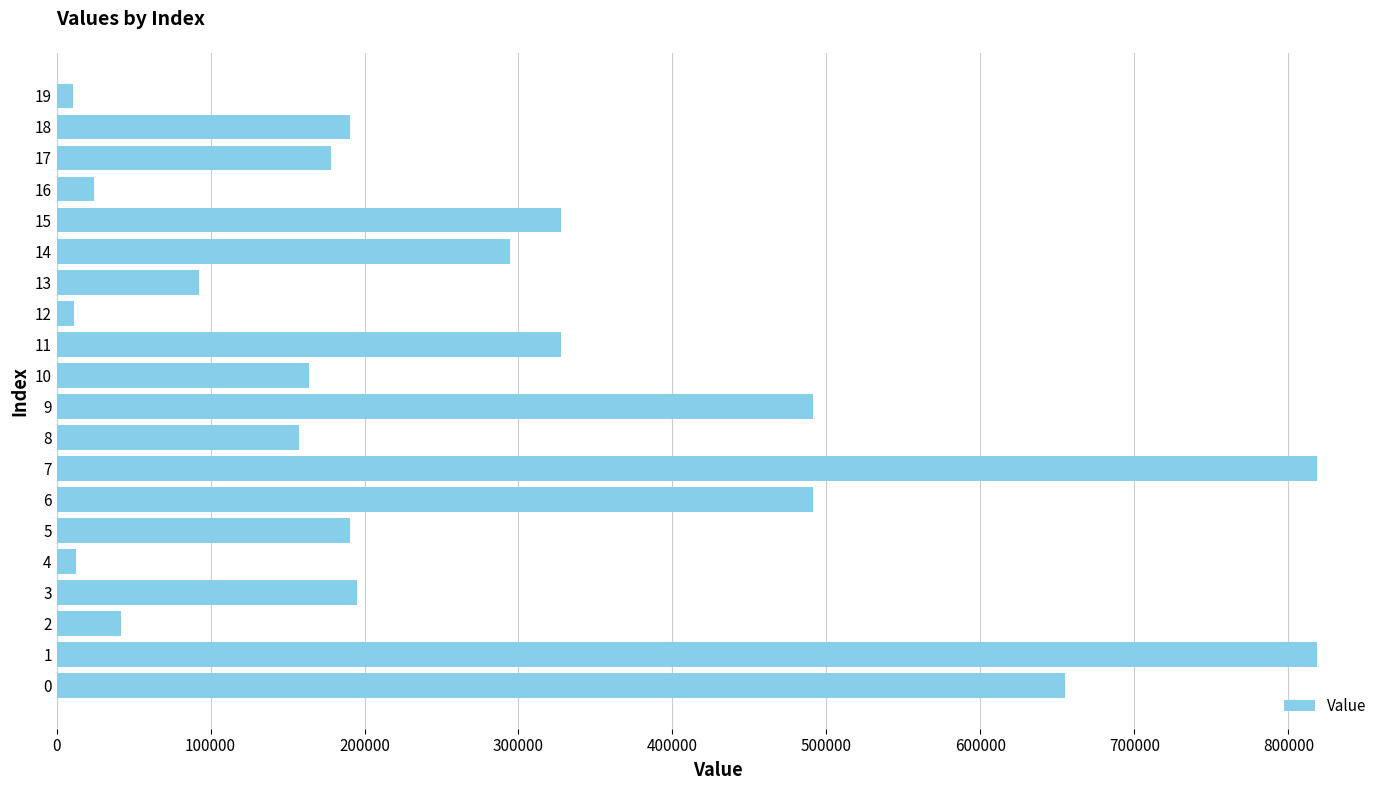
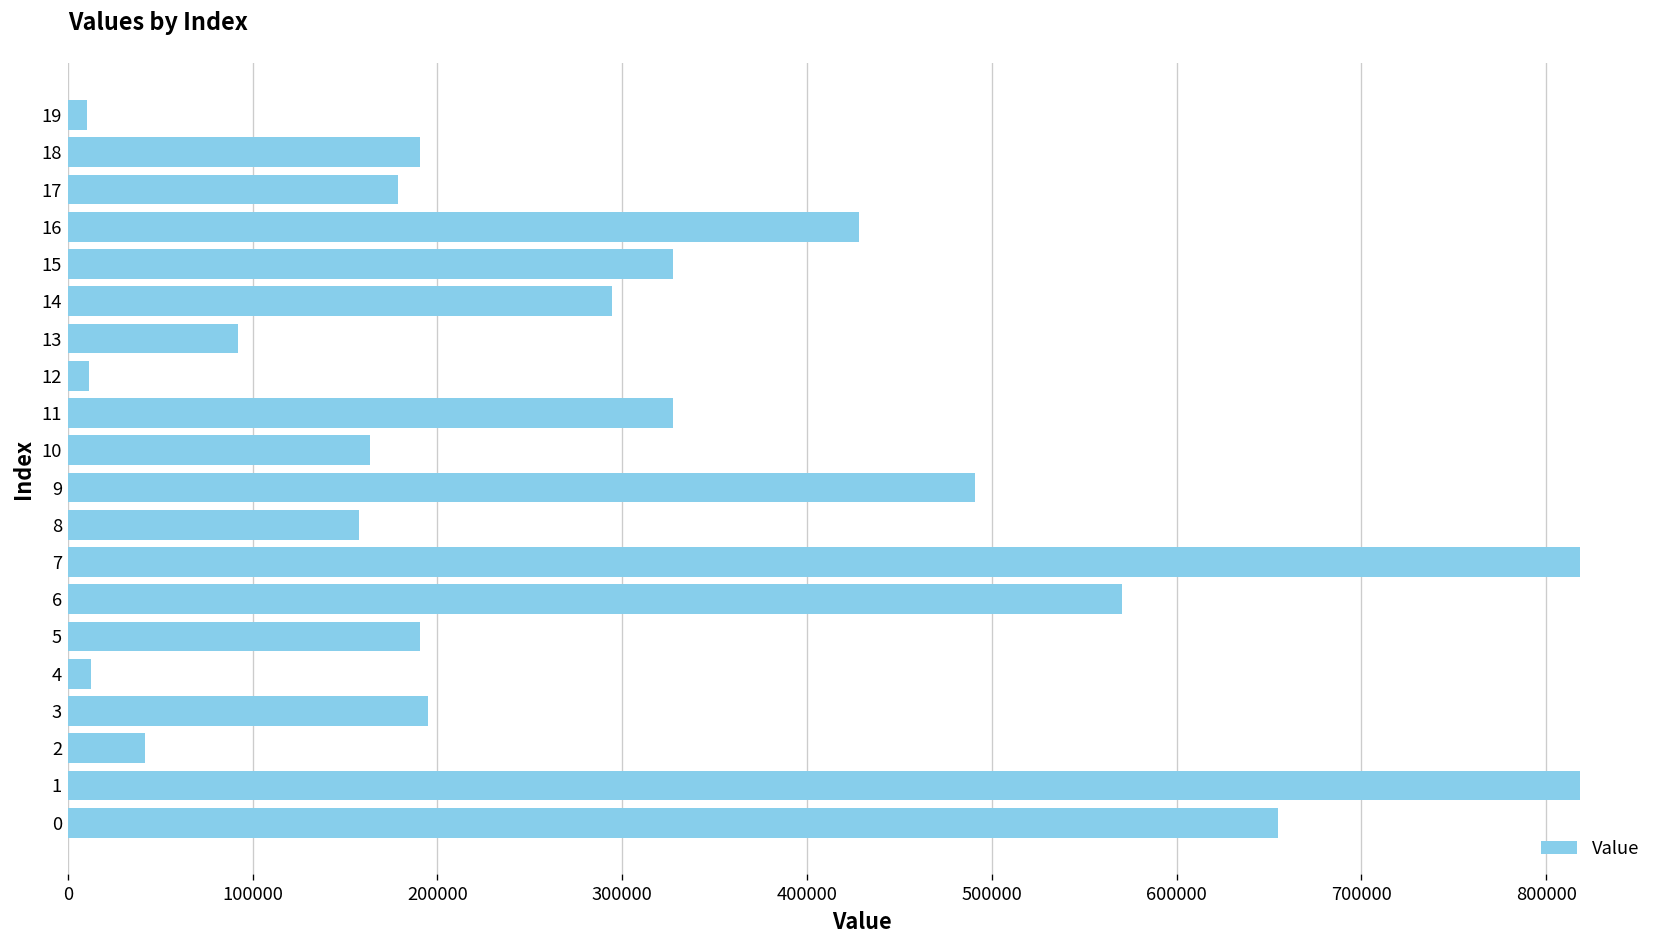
  {
    "19": 11000,
    "18": 190000,
    "17": 179000,
-   "16": 24000,
+   "16": 428000,
    "15": 327000,
    "14": 295000,
    "13": 92000,
    "12": 11000,
    "11": 327000,
    "10": 164000,
    "9": 491000,
    "8": 157000,
    "7": 819000,
-   "6": 491000,
+   "6": 571000,
    "5": 190000,
    "4": 13000,
    "3": 195000,
    "2": 42000,
    "1": 819000,
    "0": 655000
  }
